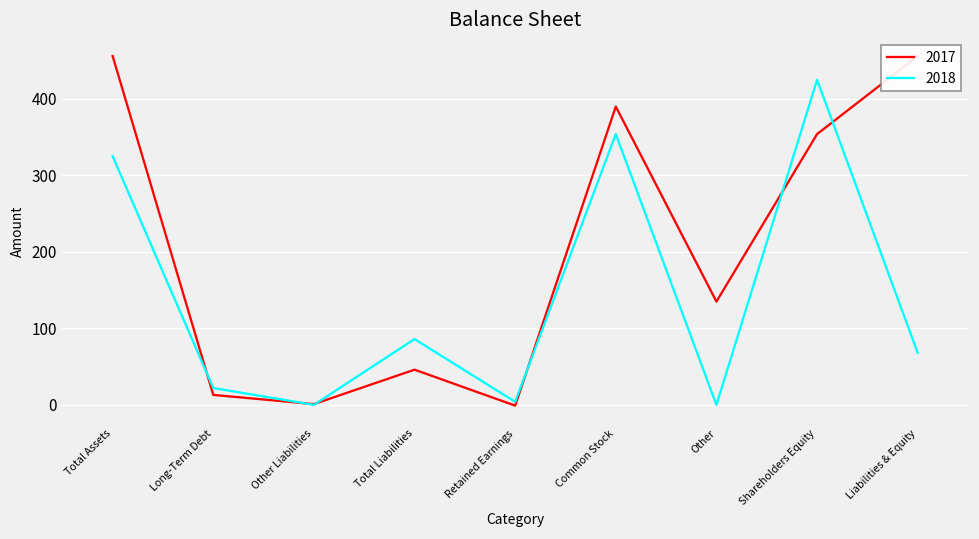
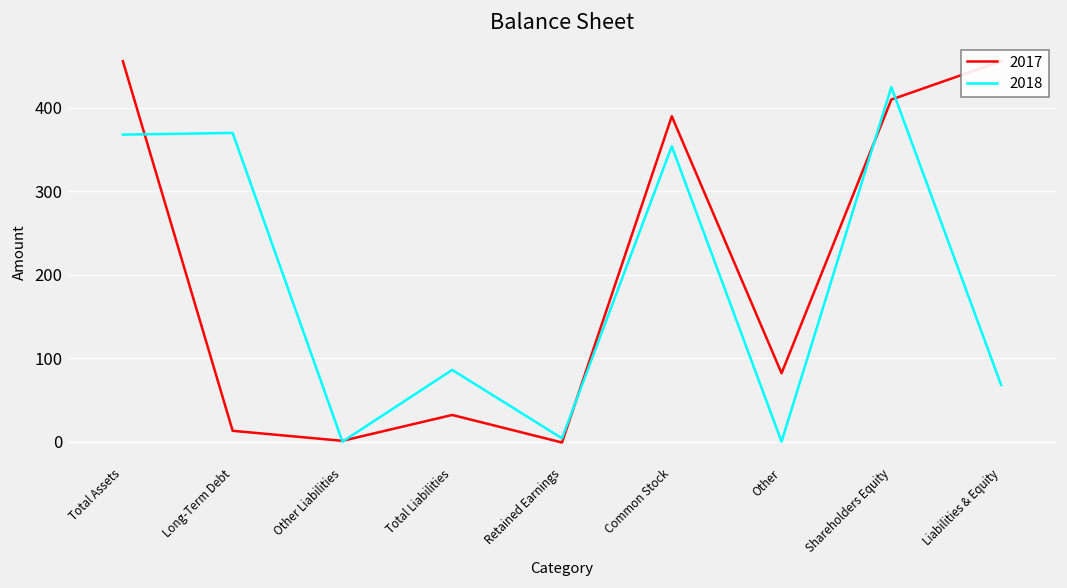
  {
    "2017": {
      "Total Assets": 460,
      "Long-Term Debt": 10,
-     "Total Liabilities": 50,
+     "Total Liabilities": 30,
      "Retained Earnings": 0,
      "Common Stock": 390,
-     "Other": 140,
-     "Shareholders Equity": 350
+     "Other": 80,
+     "Shareholders Equity": 410
    },
    "2018": {
-     "Total Assets": 330,
-     "Long-Term Debt": 20,
+     "Total Assets": 370,
+     "Long-Term Debt": 370,
      "Total Liabilities": 90,
      "Retained Earnings": 0,
      "Common Stock": 350,
      "Other": 0,
      "Shareholders Equity": 430,
      "Liabilities & Equity": 70
    }
  }
